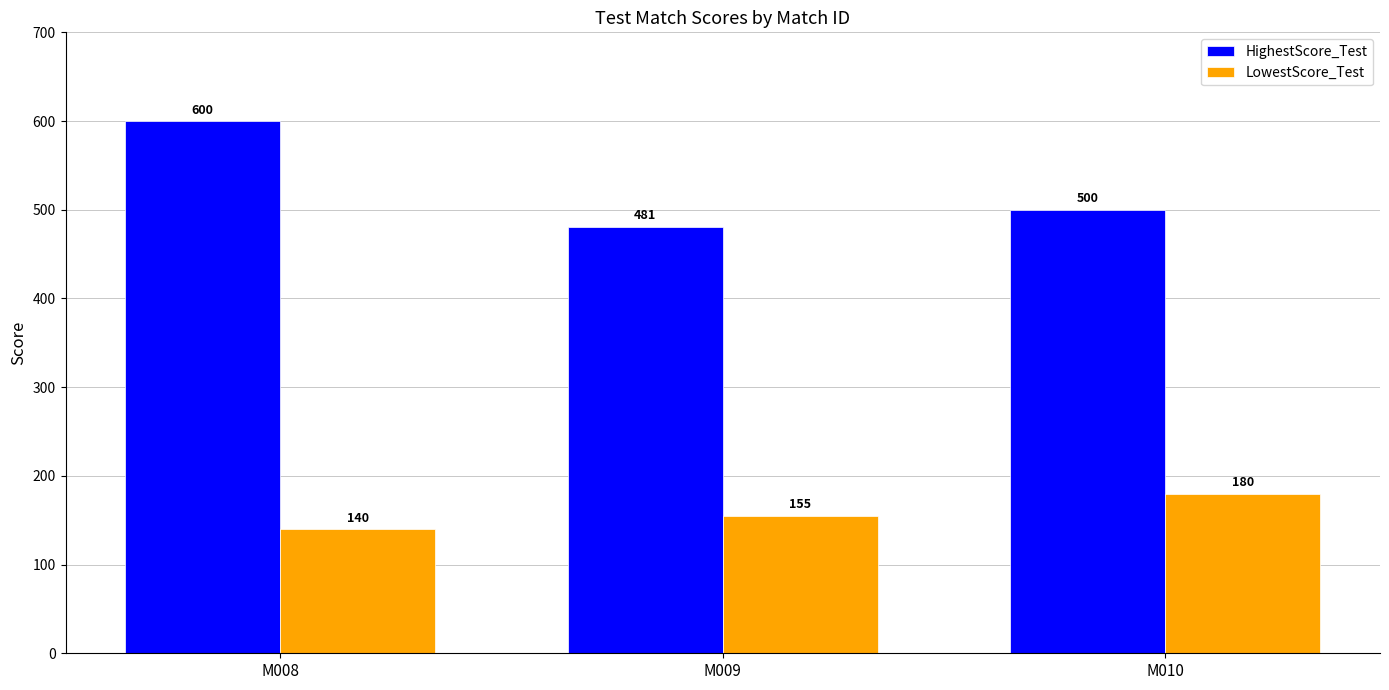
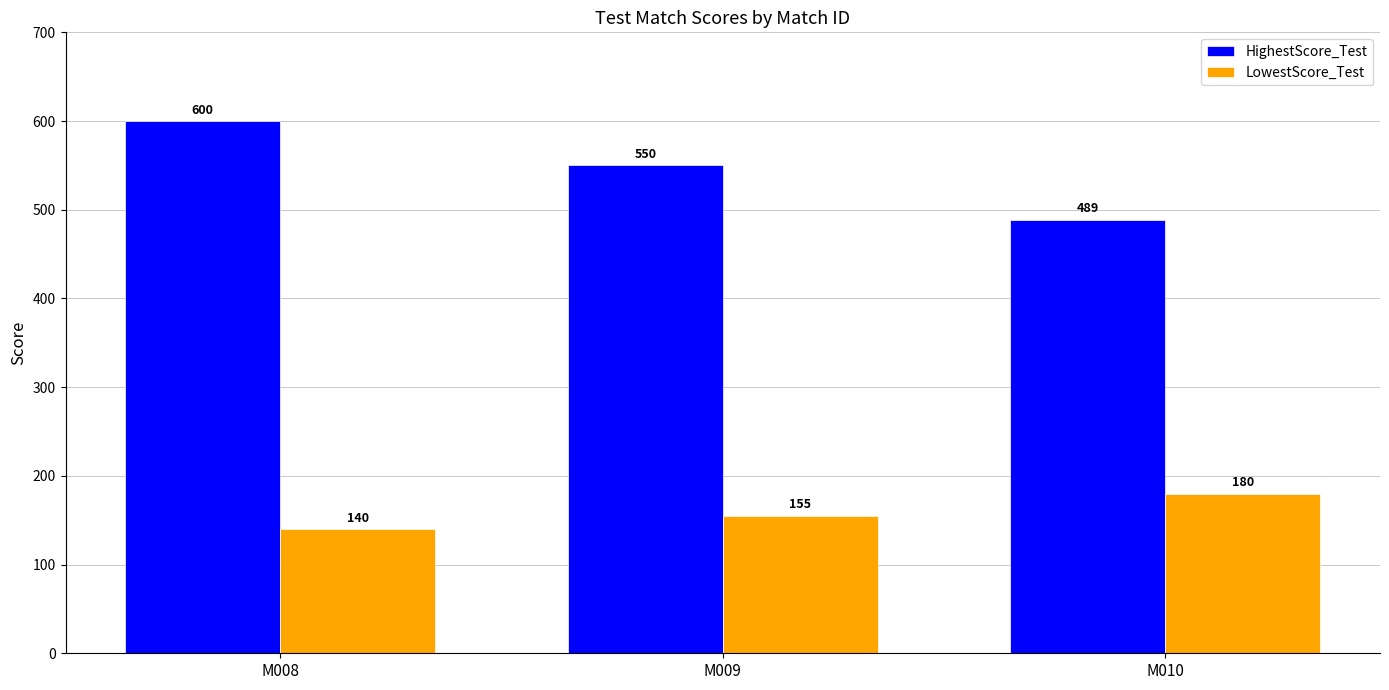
  {
    "HighestScore_Test": {
      "M008": 600,
-     "M009": 481,
-     "M010": 500
+     "M009": 550,
+     "M010": 489
    },
    "LowestScore_Test": {
      "M008": 140,
      "M009": 155,
      "M010": 180
    }
  }
